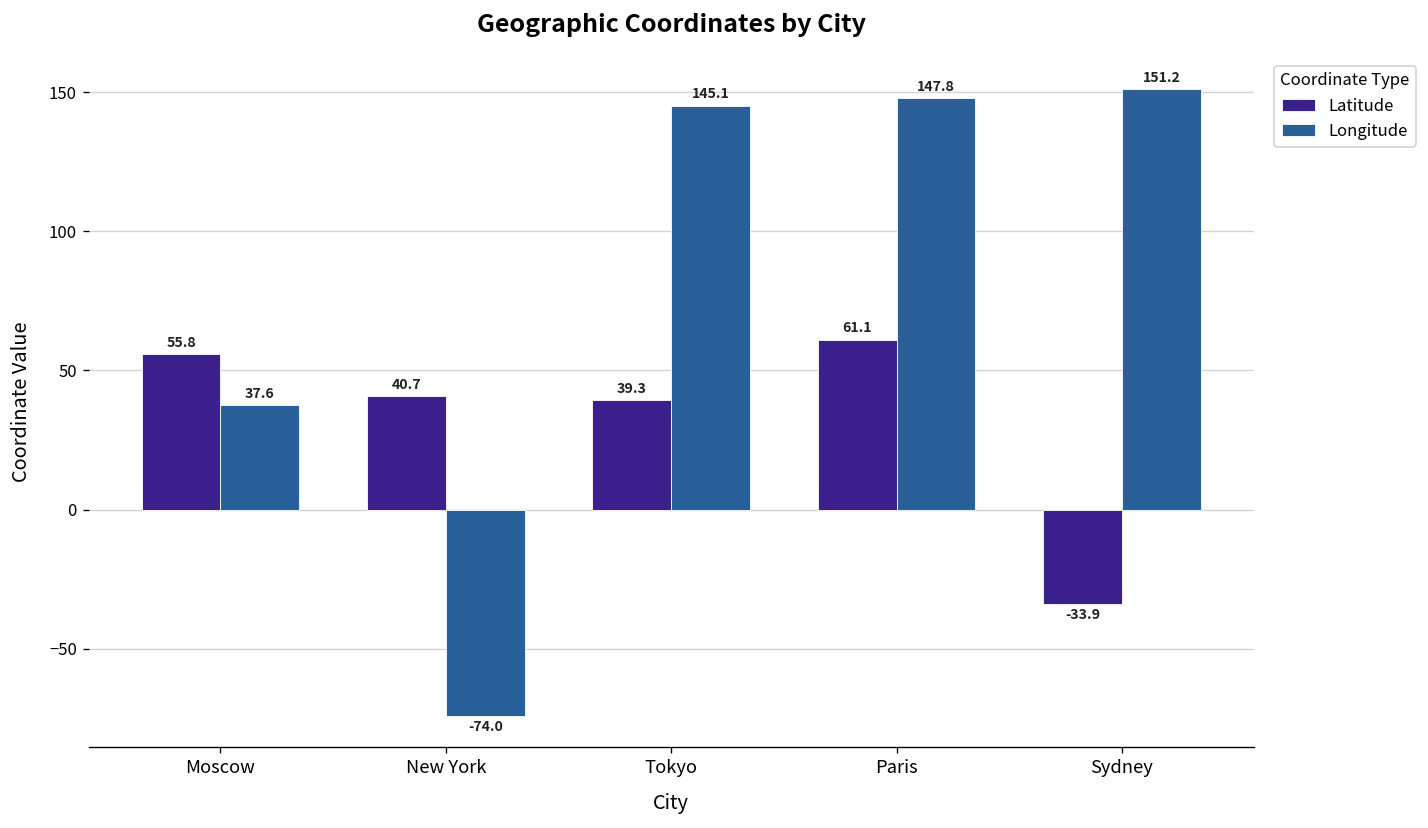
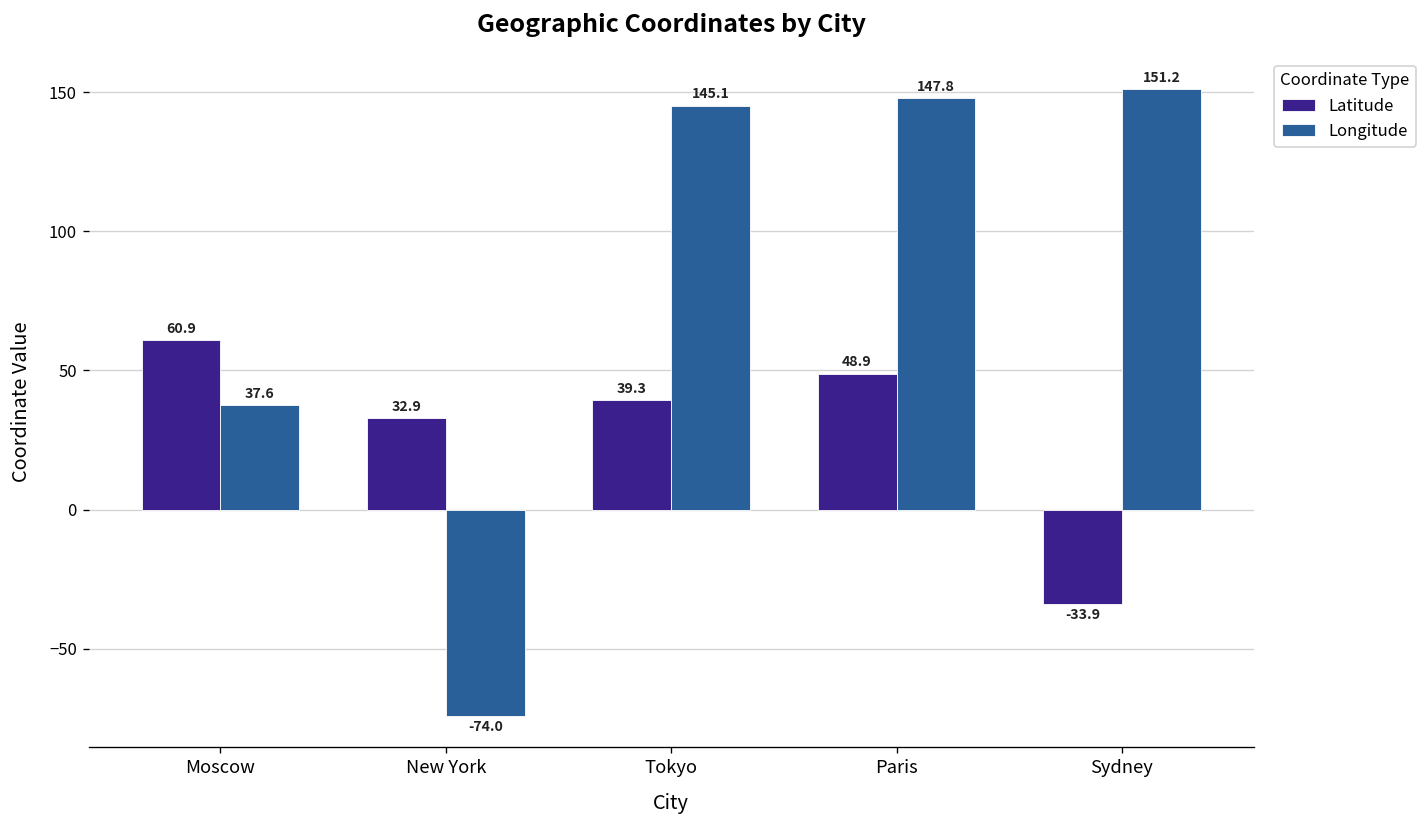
  {
    "Latitude": {
-     "Moscow": 55.8,
-     "New York": 40.7,
+     "Moscow": 60.9,
+     "New York": 32.9,
      "Tokyo": 39.3,
-     "Paris": 61.1,
+     "Paris": 48.9,
      "Sydney": -33.9
    },
    "Longitude": {
      "Moscow": 37.6,
      "New York": -74.0,
      "Tokyo": 145.1,
      "Paris": 147.8,
      "Sydney": 151.2
    }
  }
